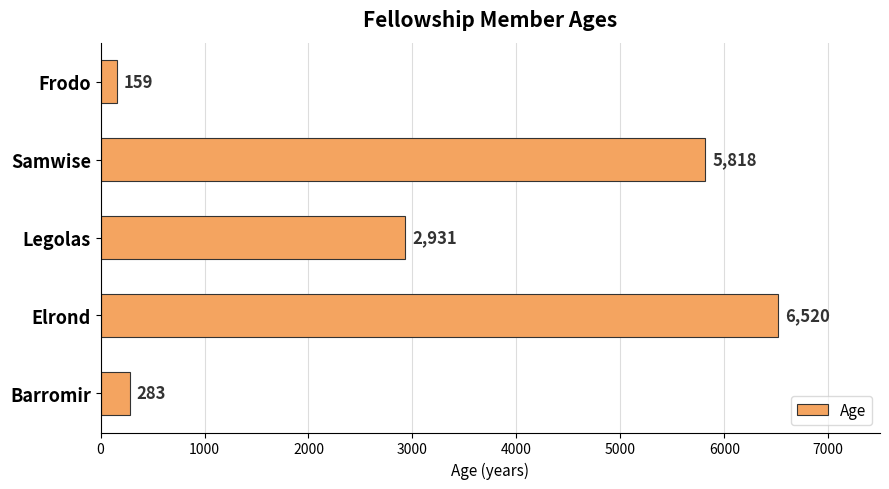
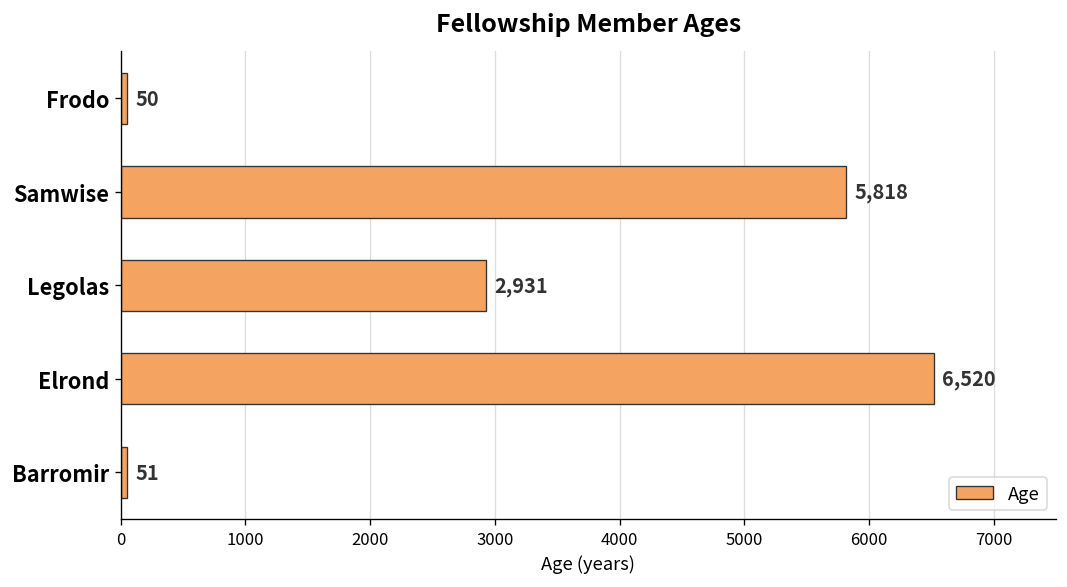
  {
-   "Frodo": "159",
+   "Frodo": "50",
    "Samwise": "5,818",
    "Legolas": "2,931",
    "Elrond": "6,520",
-   "Barromir": "283"
+   "Barromir": "51"
  }
